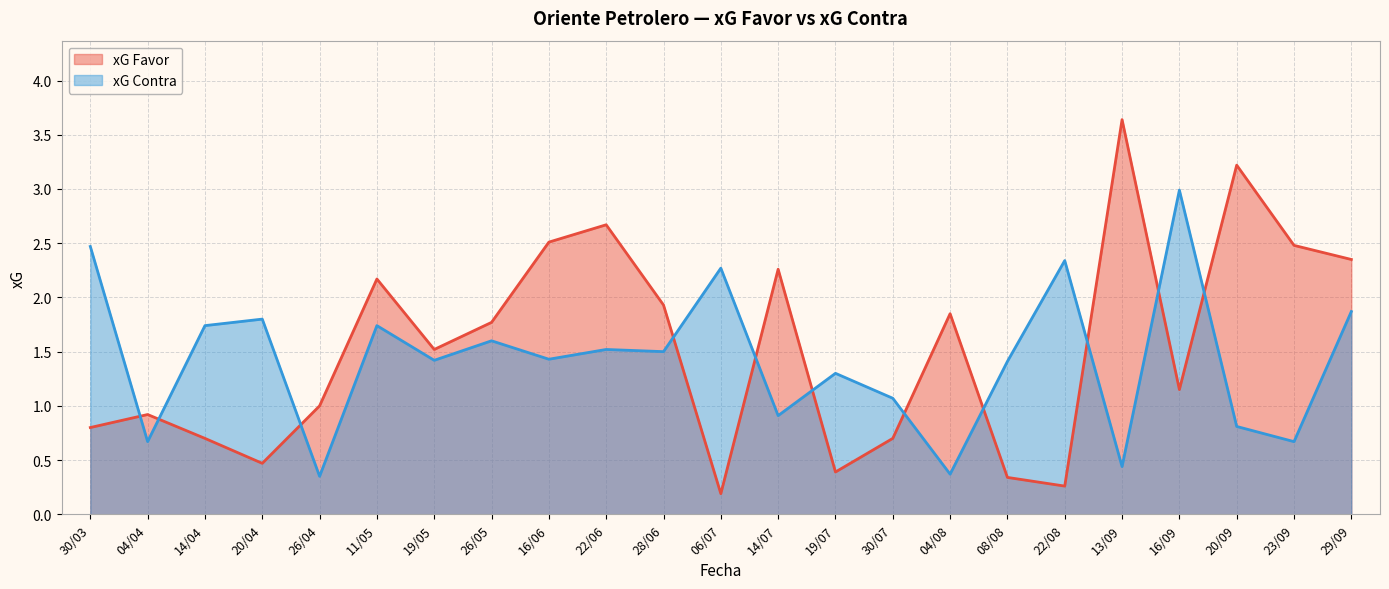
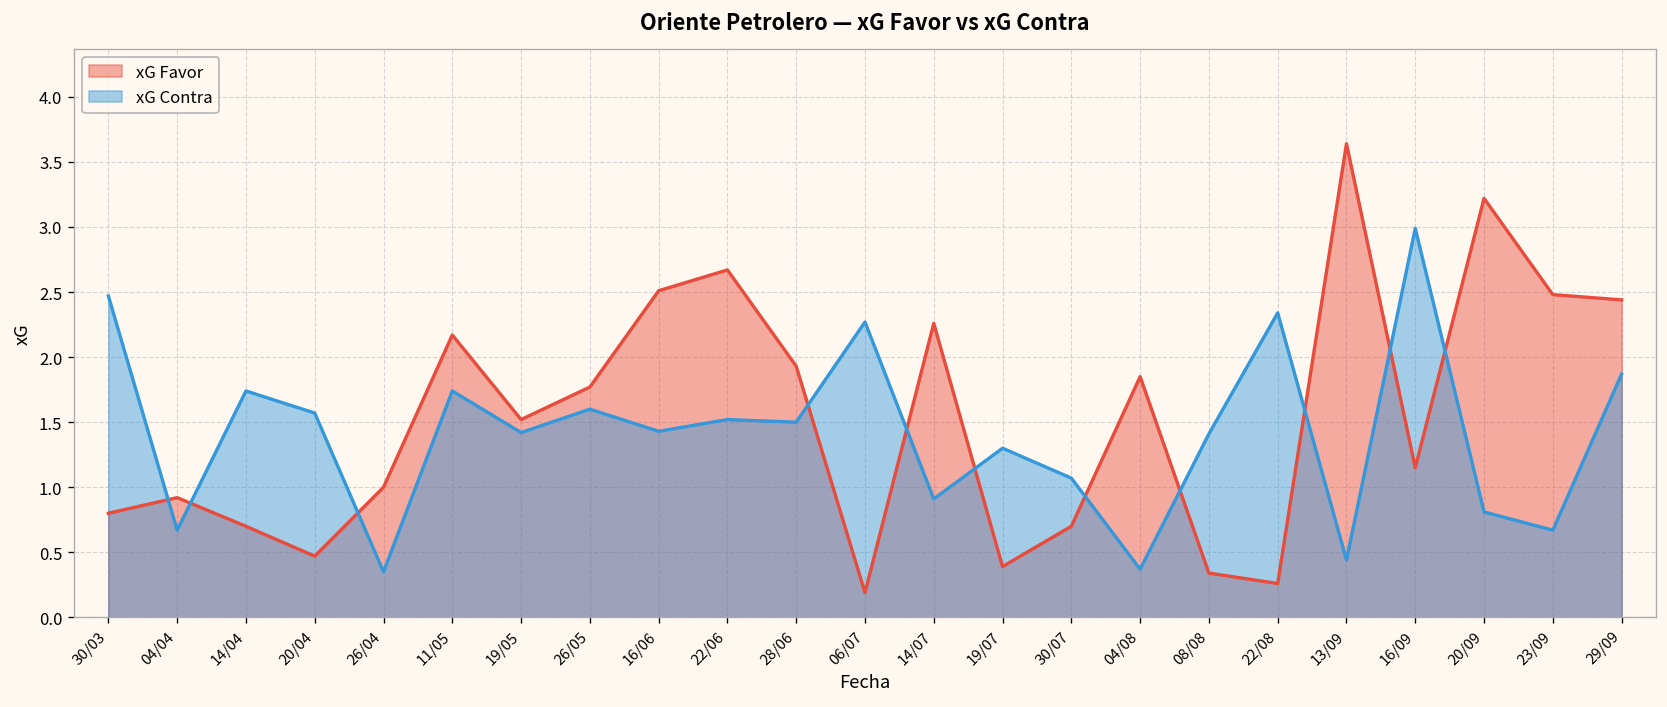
  {
    "xG Favor": {
      "30/03": 0.80,
      "04/04": 0.92,
      "14/04": 0.70,
      "20/04": 0.47,
      "26/04": 1.00,
      "11/05": 2.17,
      "19/05": 1.52,
      "26/05": 1.77,
      "16/06": 2.51,
      "22/06": 2.67,
      "28/06": 1.93,
      "06/07": 0.19,
      "14/07": 2.26,
      "19/07": 0.39,
      "30/07": 0.70,
      "04/08": 1.85,
      "08/08": 0.34,
      "22/08": 0.26,
      "13/09": 3.64,
      "16/09": 1.15,
      "20/09": 3.22,
      "23/09": 2.48,
-     "29/09": 2.35
+     "29/09": 2.44
    },
    "xG Contra": {
      "30/03": 2.47,
      "04/04": 0.67,
      "14/04": 1.74,
-     "20/04": 1.80,
+     "20/04": 1.57,
      "26/04": 0.35,
      "11/05": 1.74,
      "19/05": 1.42,
      "26/05": 1.60,
      "16/06": 1.43,
      "22/06": 1.52,
      "28/06": 1.50,
      "06/07": 2.27,
      "14/07": 0.91,
      "19/07": 1.30,
      "30/07": 1.07,
      "04/08": 0.37,
      "08/08": 1.41,
      "22/08": 2.34,
      "13/09": 0.44,
      "16/09": 2.99,
      "20/09": 0.81,
      "23/09": 0.67,
      "29/09": 1.87
    }
  }
